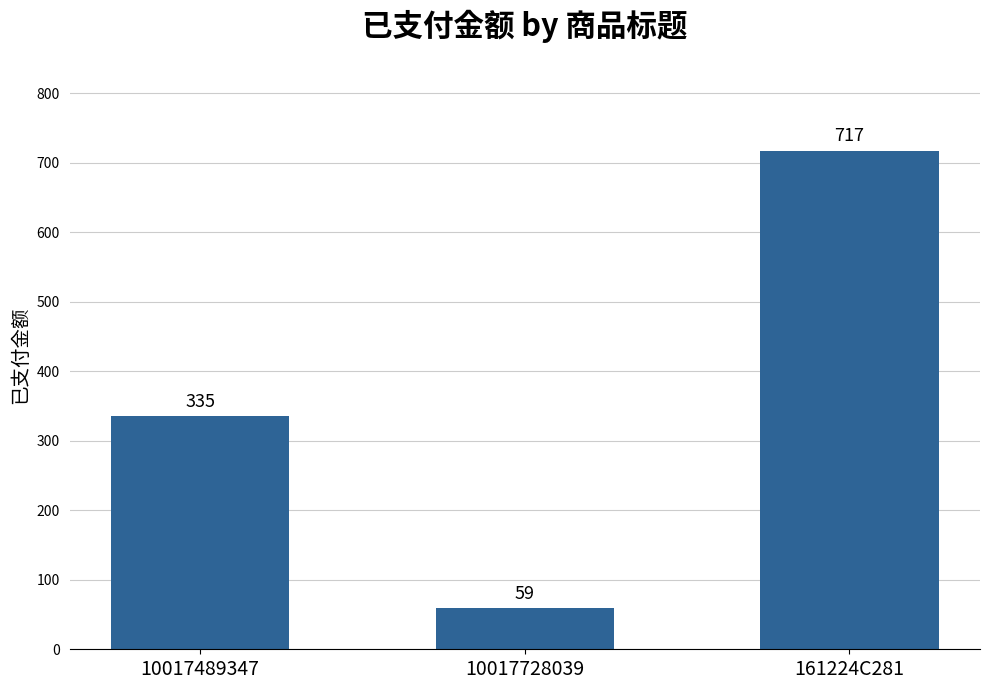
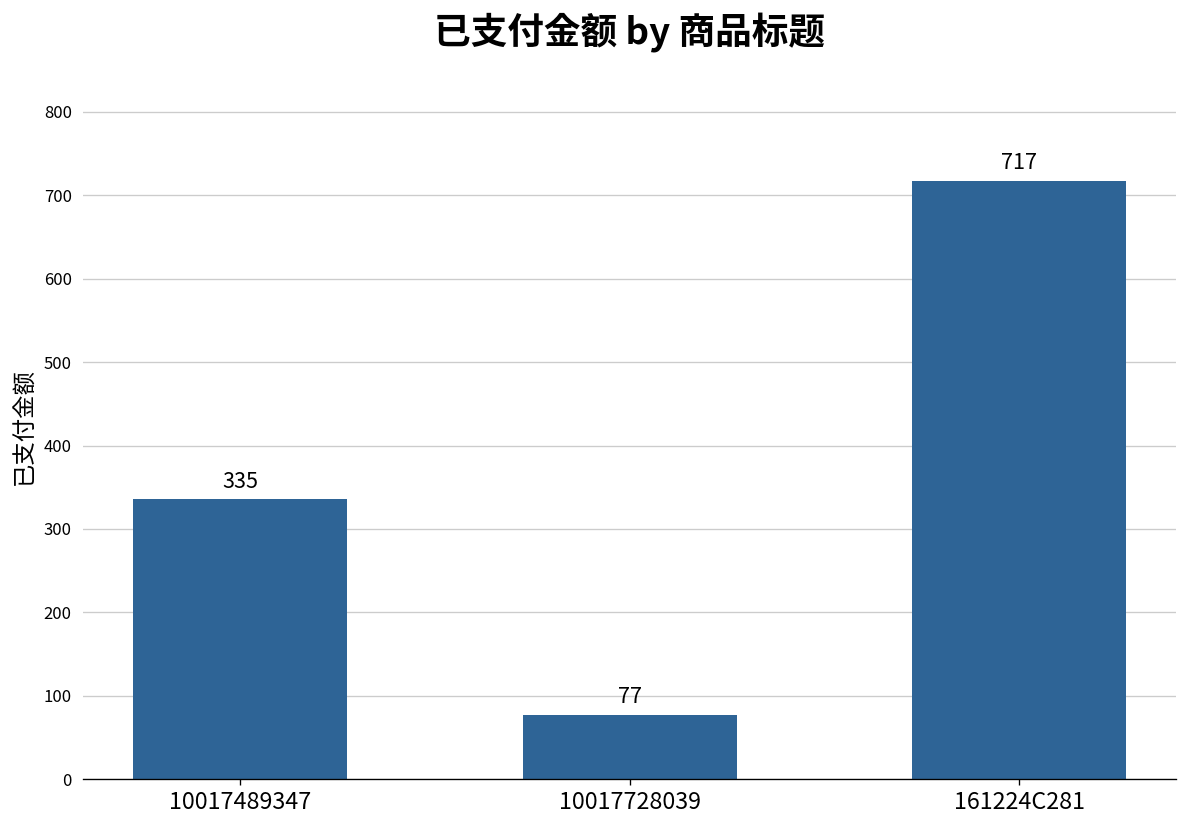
  {
    "10017489347": 335,
-   "10017728039": 59,
+   "10017728039": 77,
    "161224C281": 717
  }
